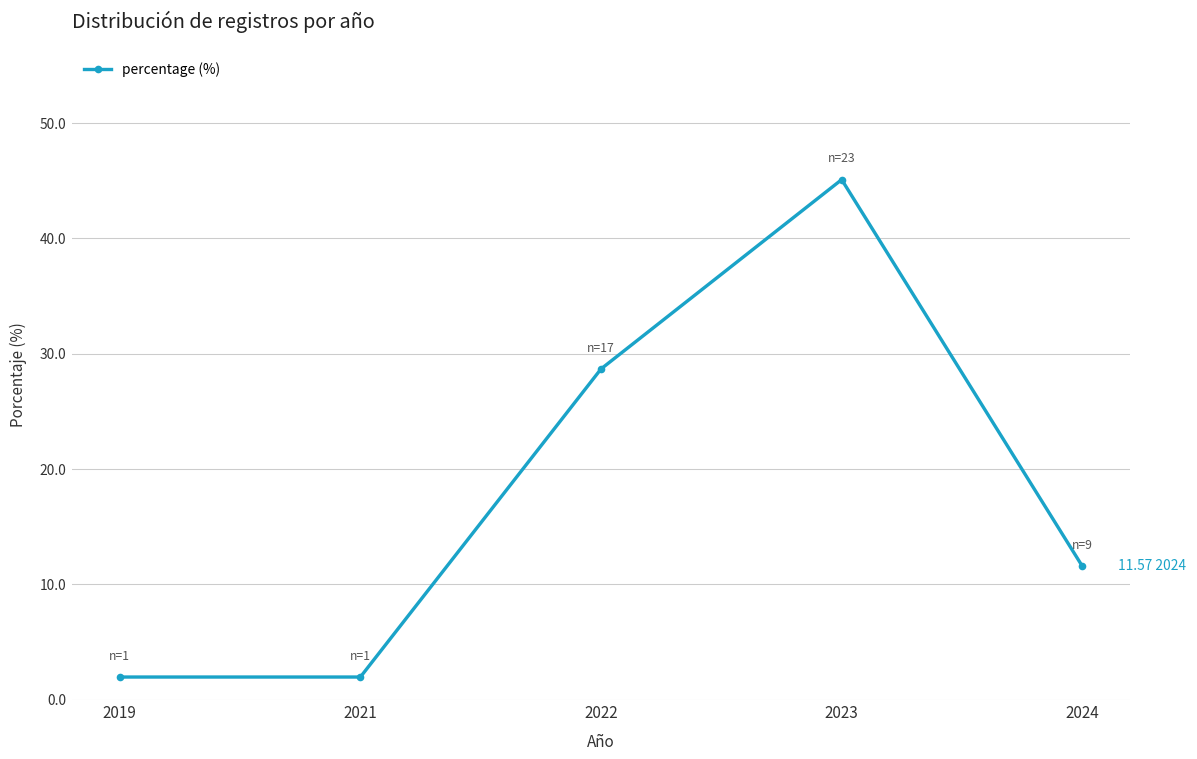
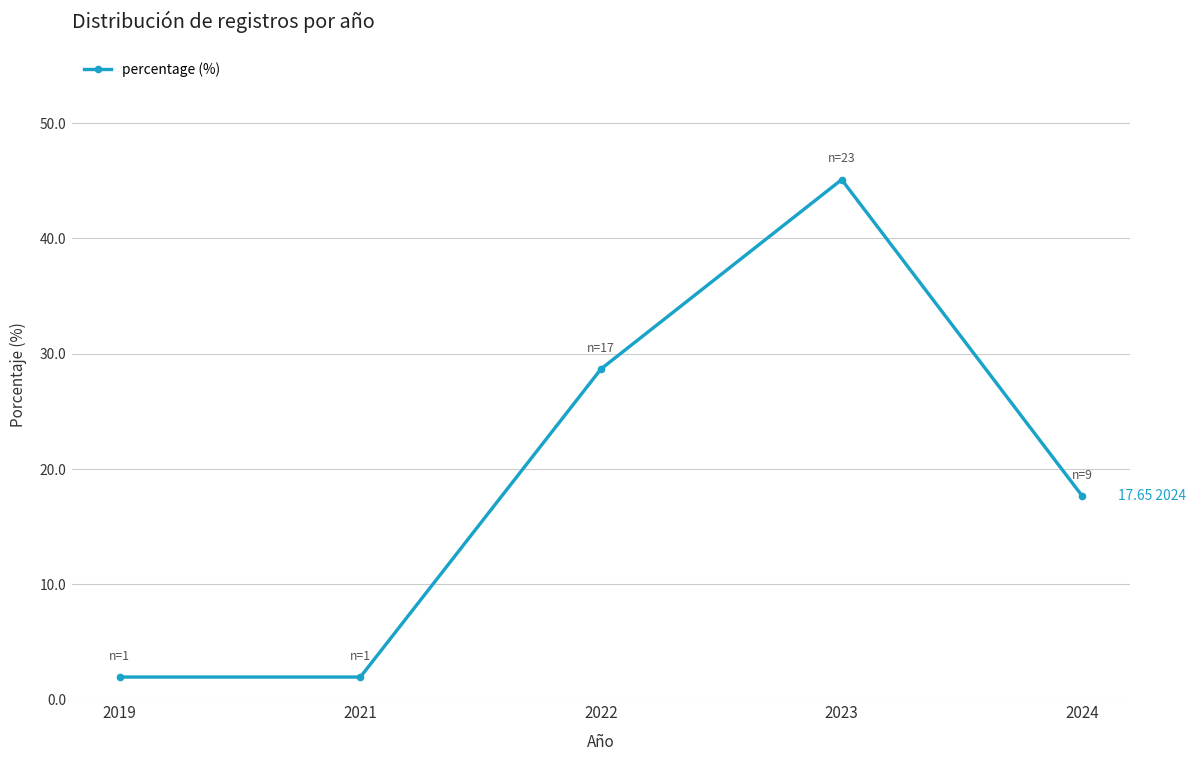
  {
-   "2024": 11.57
+   "2024": 17.65
  }
